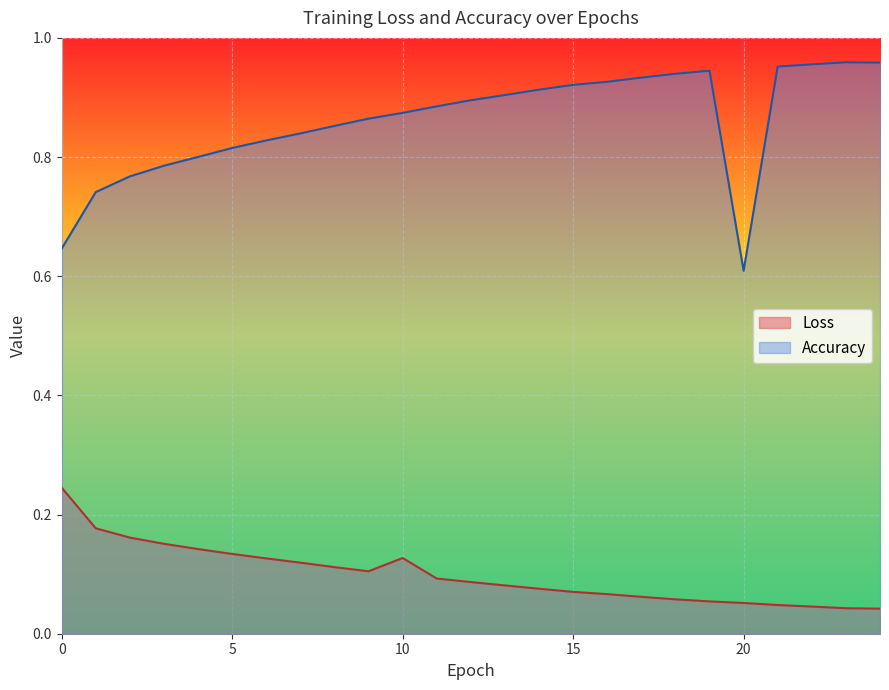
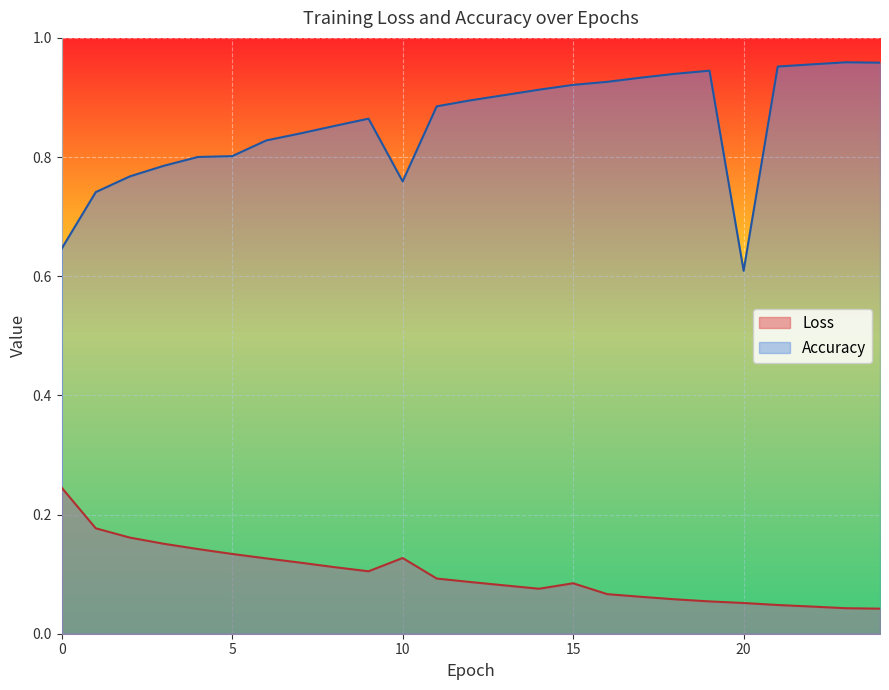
  {
    "Loss": {
      "0": 0.25,
      "5": 0.13,
      "10": 0.13,
-     "15": 0.07,
+     "15": 0.08,
      "20": 0.05
    },
    "Accuracy": {
      "0": 0.65,
-     "5": 0.82,
-     "10": 0.87,
+     "5": 0.80,
+     "10": 0.76,
      "15": 0.92,
      "20": 0.61
    }
  }
